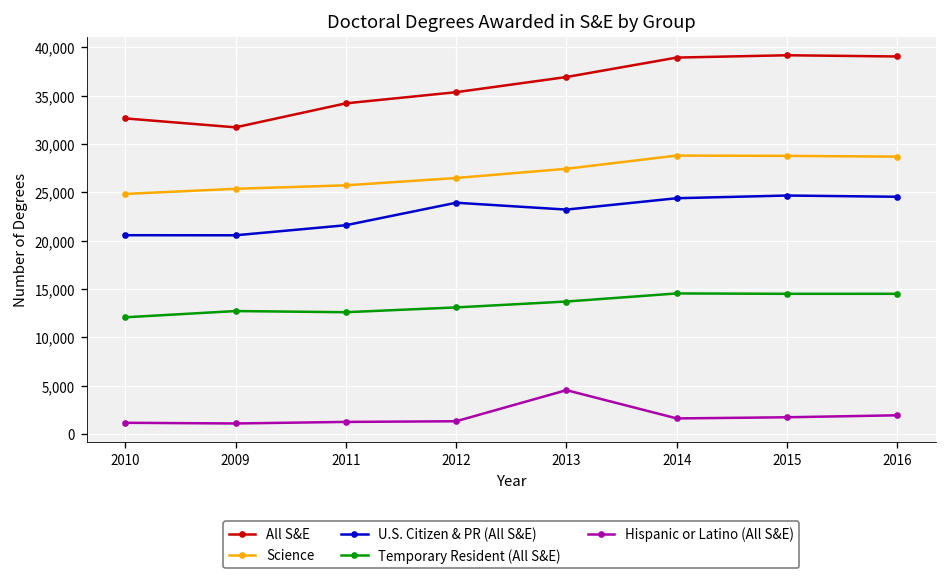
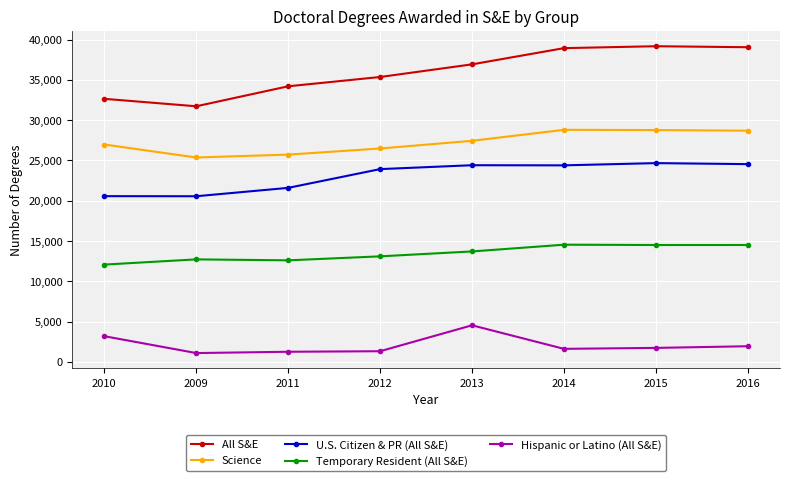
  {
    "All S&E": {
      "2010": "33,000",
      "2009": "32,000",
      "2011": "34,000",
      "2012": "35,000",
      "2013": "37,000",
      "2014": "39,000",
      "2015": "39,000",
      "2016": "39,000"
    },
    "Science": {
-     "2010": "25,000",
+     "2010": "27,000",
      "2009": "25,000",
      "2011": "26,000",
      "2012": "26,000",
      "2013": "27,000",
      "2014": "29,000",
      "2015": "29,000",
      "2016": "29,000"
    },
    "U.S. Citizen & PR (All S&E)": {
      "2010": "21,000",
      "2009": "21,000",
      "2011": "22,000",
      "2012": "24,000",
-     "2013": "23,000",
+     "2013": "24,000",
      "2014": "24,000",
      "2015": "25,000",
      "2016": "25,000"
    },
    "Temporary Resident (All S&E)": {
      "2010": "12,000",
      "2009": "13,000",
      "2011": "13,000",
      "2012": "13,000",
      "2013": "14,000",
      "2014": "15,000",
      "2015": "15,000",
      "2016": "15,000"
    },
    "Hispanic or Latino (All S&E)": {
-     "2010": "1,000",
+     "2010": "3,000",
      "2009": "1,000",
      "2011": "1,000",
      "2012": "1,000",
      "2013": "5,000",
      "2014": "2,000",
      "2015": "2,000",
      "2016": "2,000"
    }
  }
